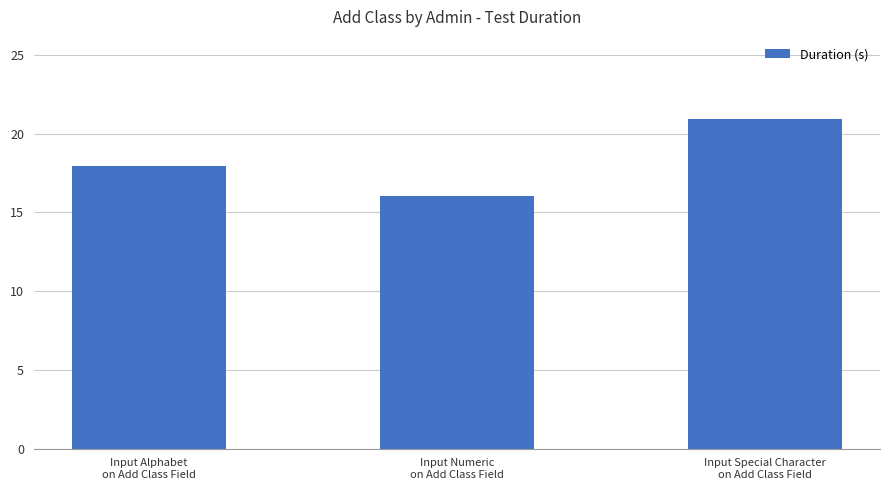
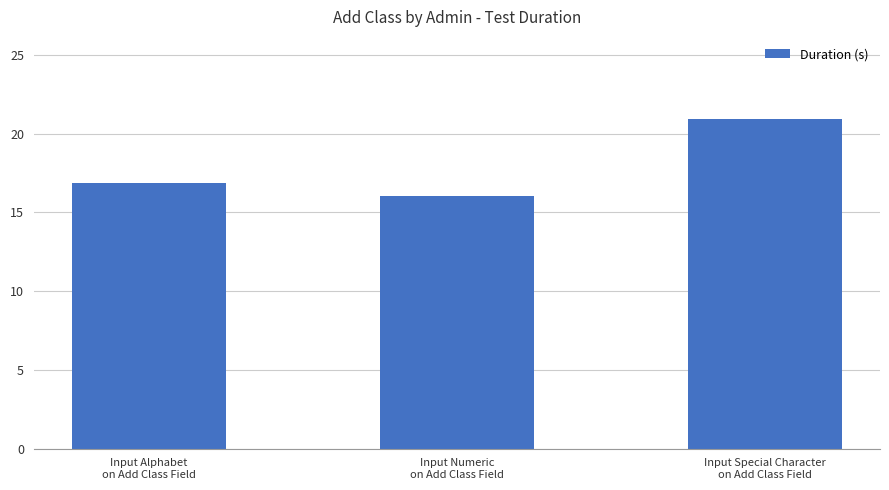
  {
-   "Input Alphabet on Add Class Field": 18.0,
+   "Input Alphabet on Add Class Field": 16.9,
    "Input Numeric on Add Class Field": 16.0,
    "Input Special Character on Add Class Field": 20.9
  }
